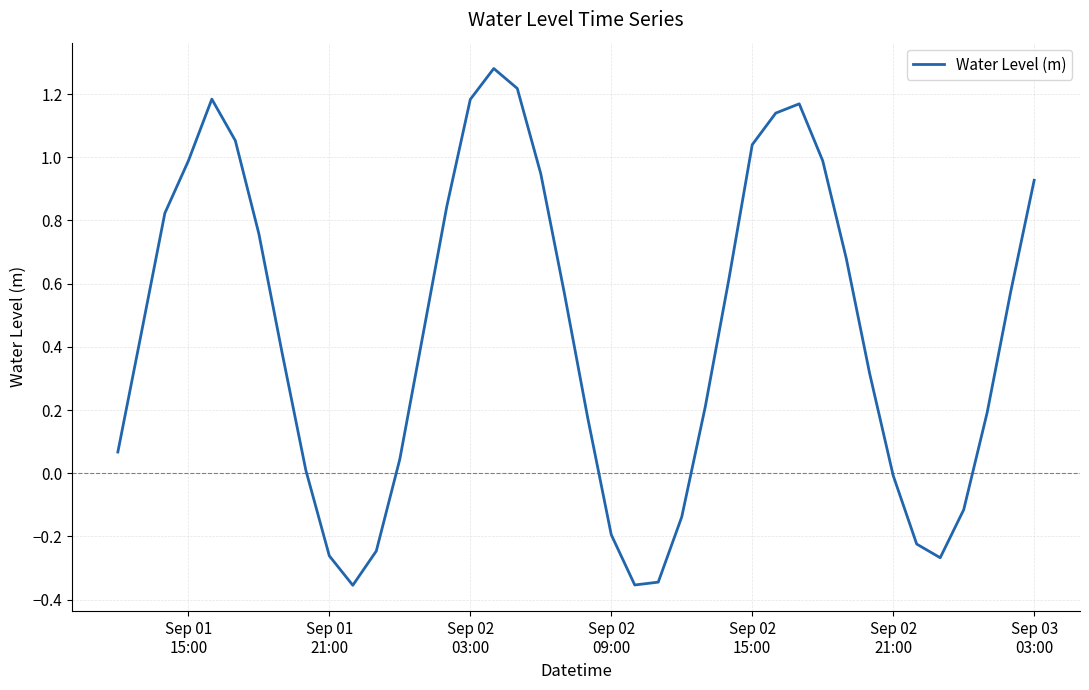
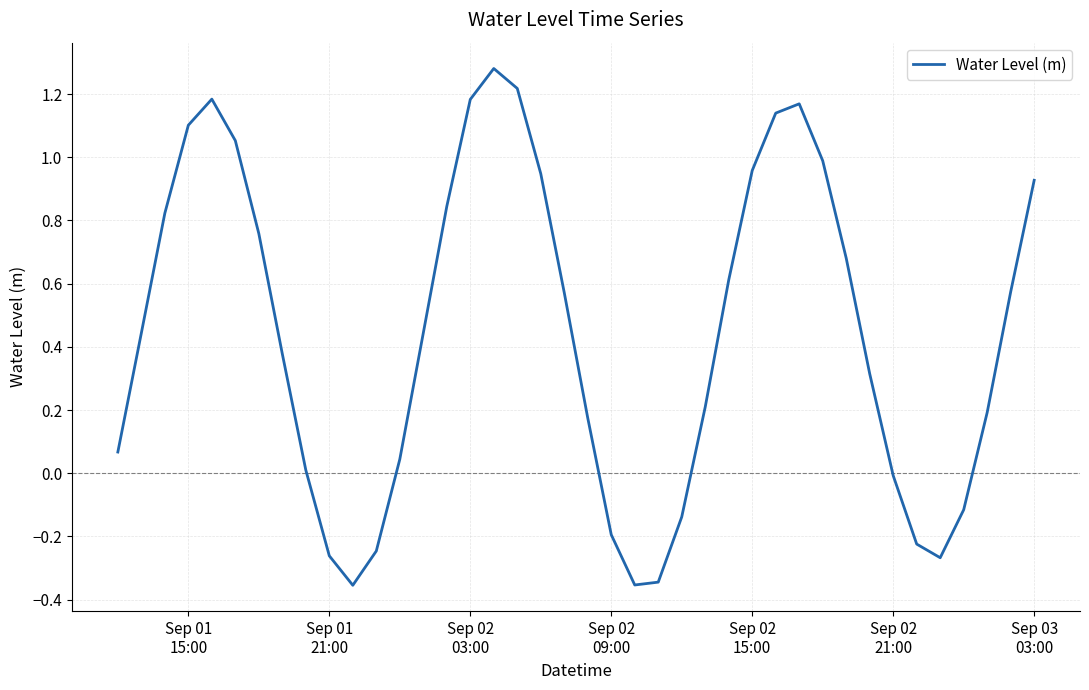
  {
-   "Sep 01 15:00": 0.99,
+   "Sep 01 15:00": 1.10,
    "Sep 01 21:00": -0.26,
    "Sep 02 03:00": 1.18,
    "Sep 02 09:00": -0.19,
-   "Sep 02 15:00": 1.04,
+   "Sep 02 15:00": 0.96,
    "Sep 02 21:00": -0.01,
    "Sep 03 03:00": 0.93
  }
